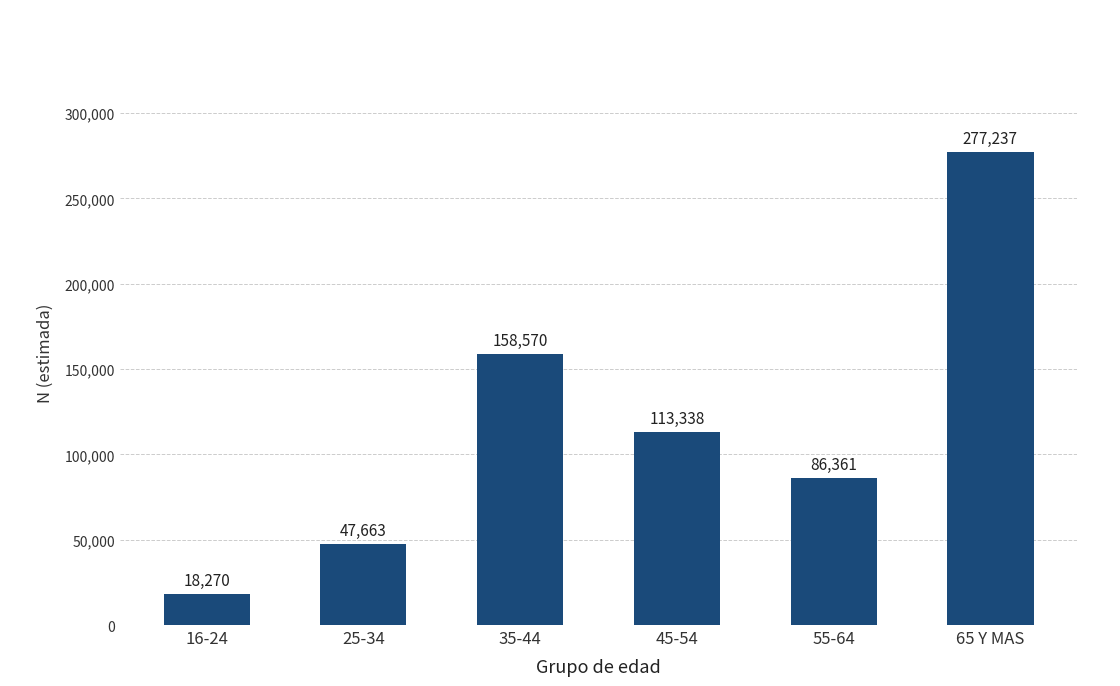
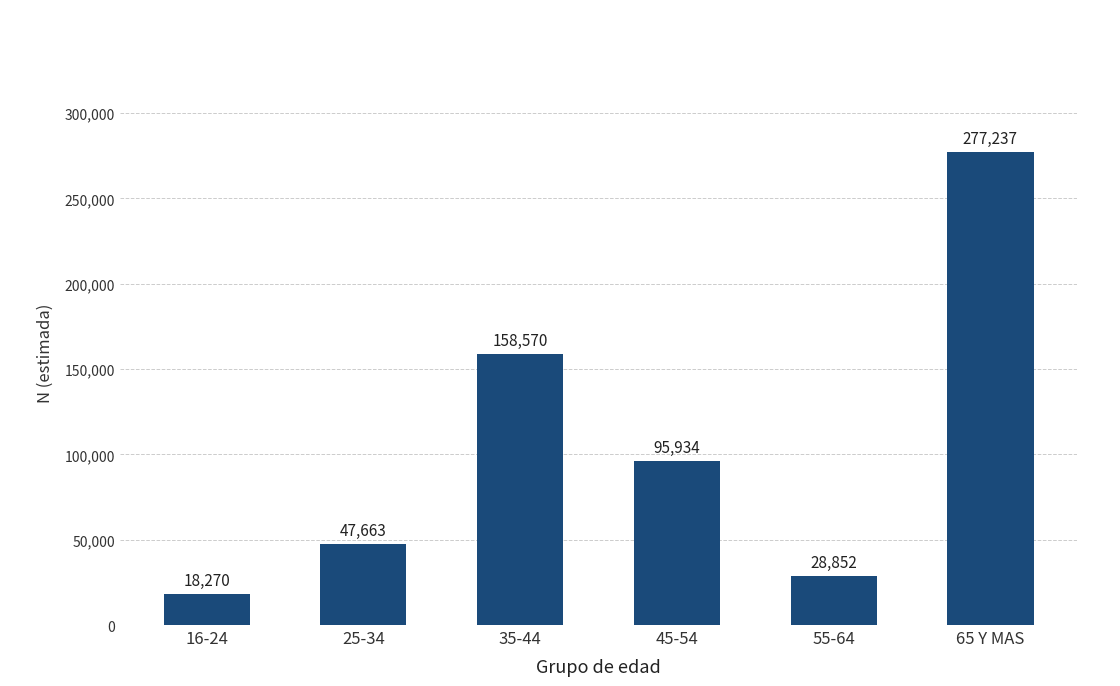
  {
    "16-24": "18,270",
    "25-34": "47,663",
    "35-44": "158,570",
-   "45-54": "113,338",
-   "55-64": "86,361",
+   "45-54": "95,934",
+   "55-64": "28,852",
    "65 Y MAS": "277,237"
  }
